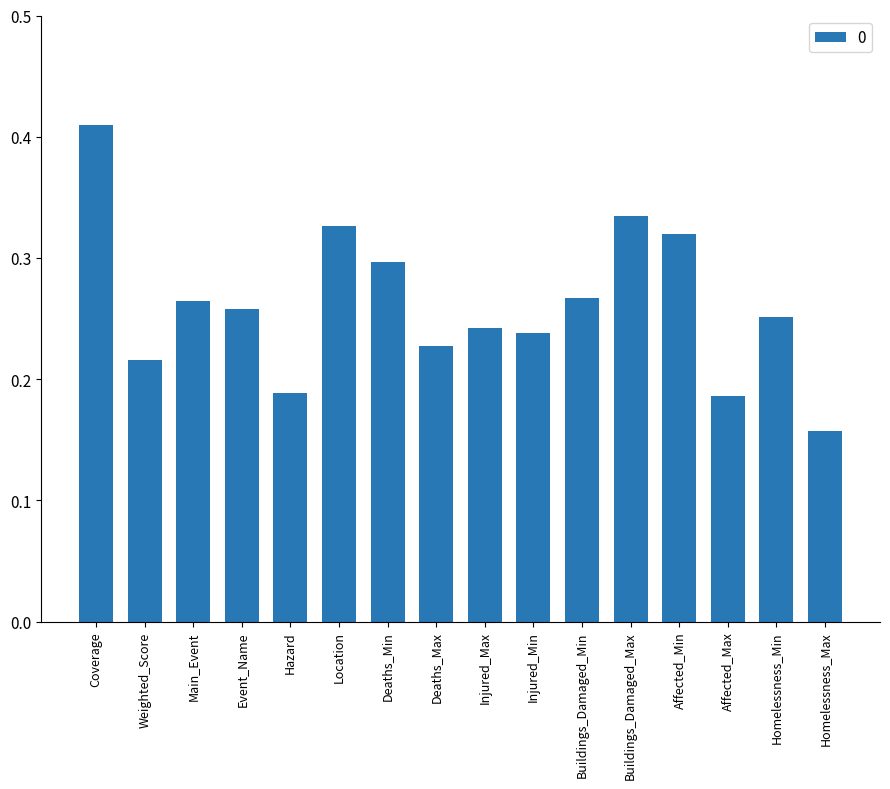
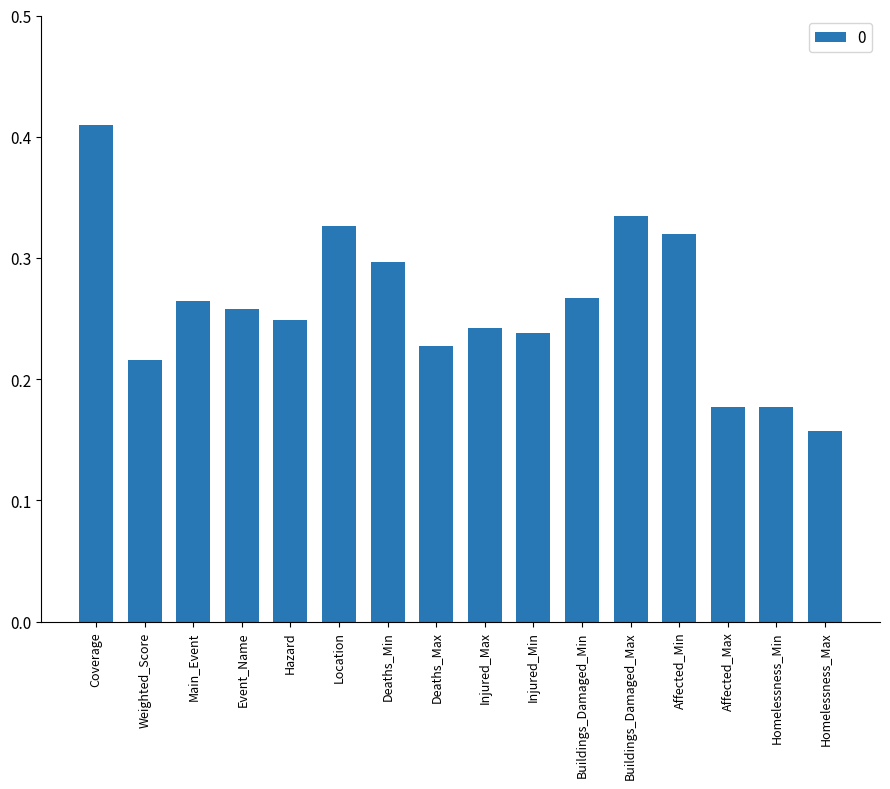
  {
    "Coverage": 0.410,
    "Weighted_Score": 0.216,
    "Main_Event": 0.264,
    "Event_Name": 0.258,
-   "Hazard": 0.188,
+   "Hazard": 0.249,
    "Location": 0.326,
    "Deaths_Min": 0.296,
    "Deaths_Max": 0.227,
    "Injured_Max": 0.242,
    "Injured_Min": 0.238,
    "Buildings_Damaged_Min": 0.267,
    "Buildings_Damaged_Max": 0.335,
    "Affected_Min": 0.320,
-   "Affected_Max": 0.186,
-   "Homelessness_Min": 0.251,
+   "Affected_Max": 0.177,
+   "Homelessness_Min": 0.177,
    "Homelessness_Max": 0.157
  }
